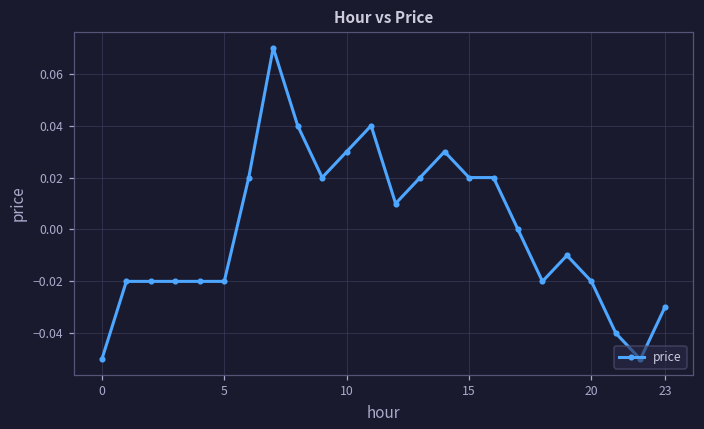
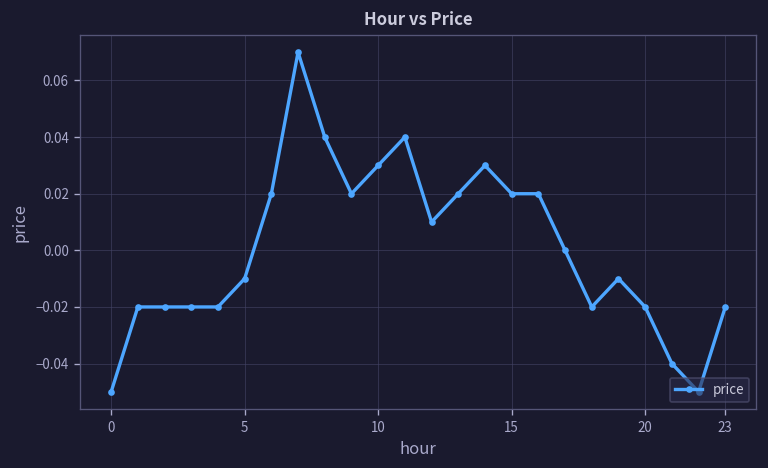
  {
    "0": -0.05,
-   "5": -0.02,
+   "5": -0.01,
    "10": 0.03,
    "15": 0.02,
    "20": -0.02,
-   "23": -0.03
+   "23": -0.02
  }
